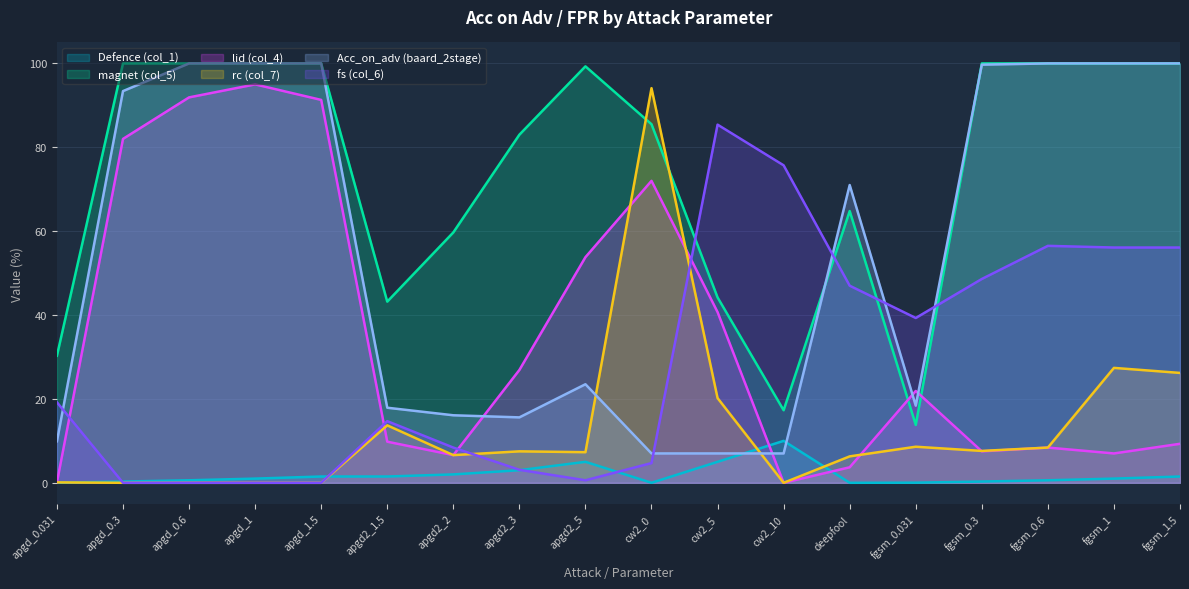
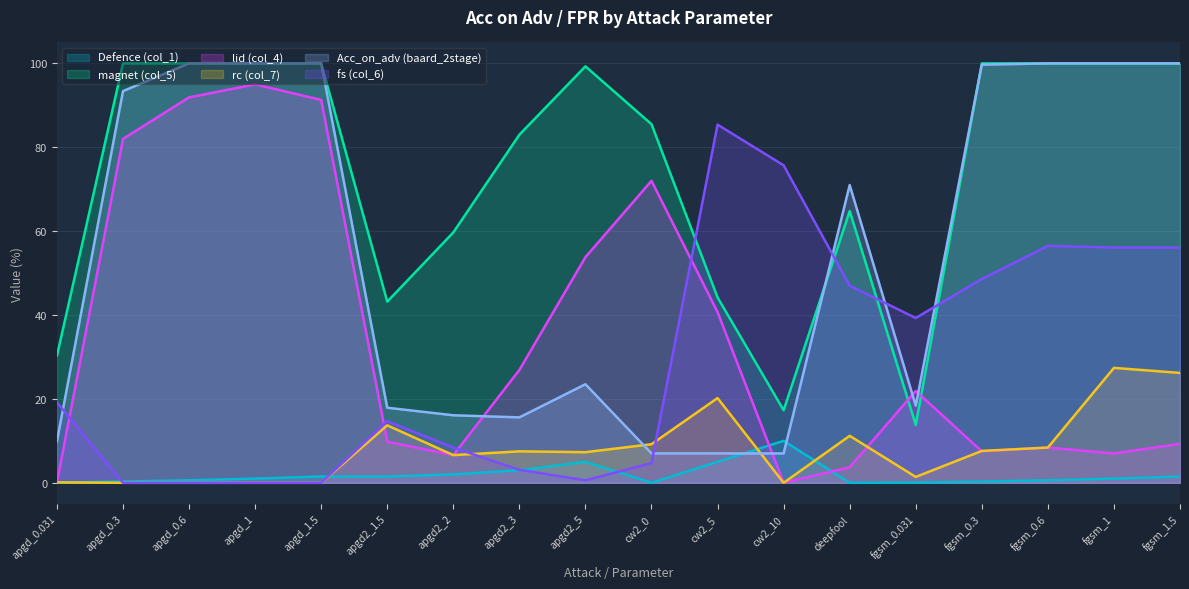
  {
    "rc (col_7)": {
      "apgd2_1.5": 14,
      "apgd2_3": 8,
      "apgd2_5": 7,
-     "cw2_0": 94,
+     "cw2_0": 9,
      "cw2_5": 20,
-     "deepfool": 6,
-     "fgsm_0.031": 9,
+     "deepfool": 11,
+     "fgsm_0.031": 1,
      "fgsm_1": 27,
      "fgsm_1.5": 26
    }
  }
